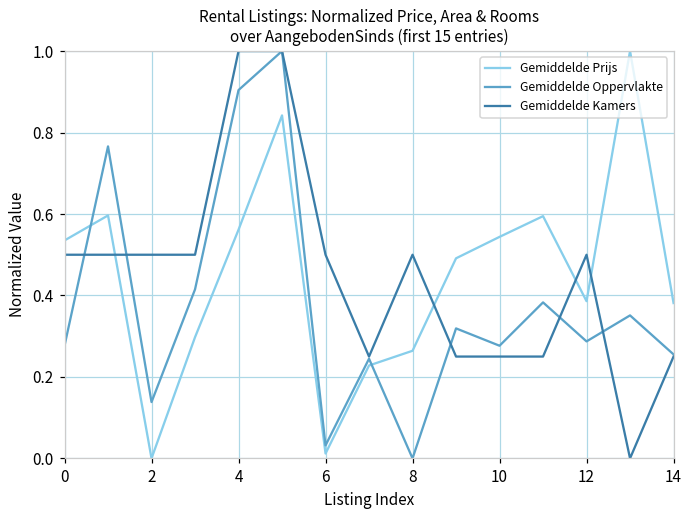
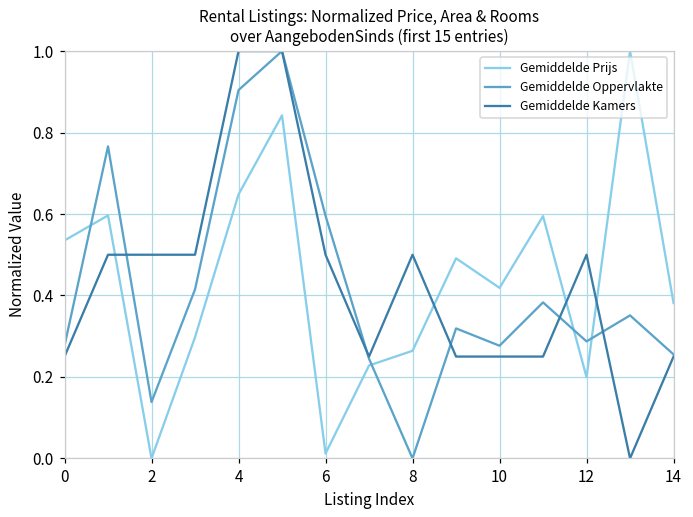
  {
    "Gemiddelde Prijs": {
      "0": 0.54,
      "2": 0.00,
-     "4": 0.56,
+     "4": 0.65,
      "6": 0.01,
      "8": 0.26,
-     "10": 0.54,
-     "12": 0.39,
+     "10": 0.42,
+     "12": 0.20,
      "14": 0.38
    },
    "Gemiddelde Oppervlakte": {
      "0": 0.28,
      "2": 0.14,
      "4": 0.90,
-     "6": 0.03,
+     "6": 0.60,
      "8": 0.00,
      "10": 0.28,
      "12": 0.29
    },
    "Gemiddelde Kamers": {
-     "0": 0.50,
+     "0": 0.25,
      "2": 0.50,
      "4": 1.00,
      "6": 0.50,
      "8": 0.50,
      "10": 0.25,
      "12": 0.50
    }
  }
